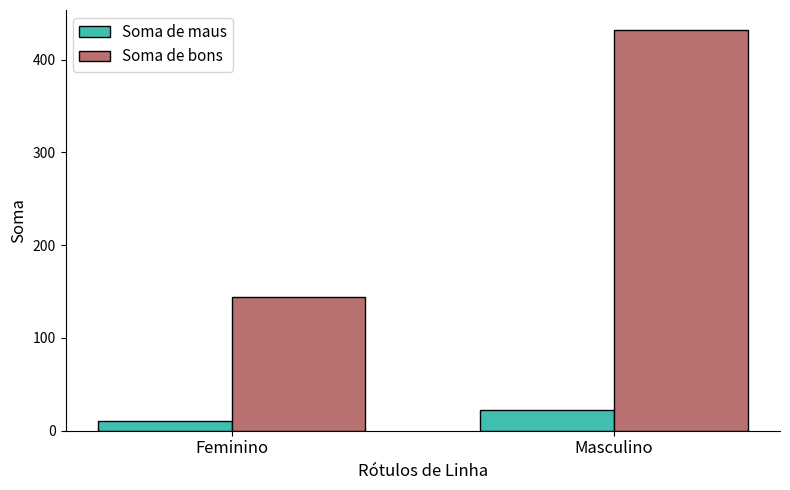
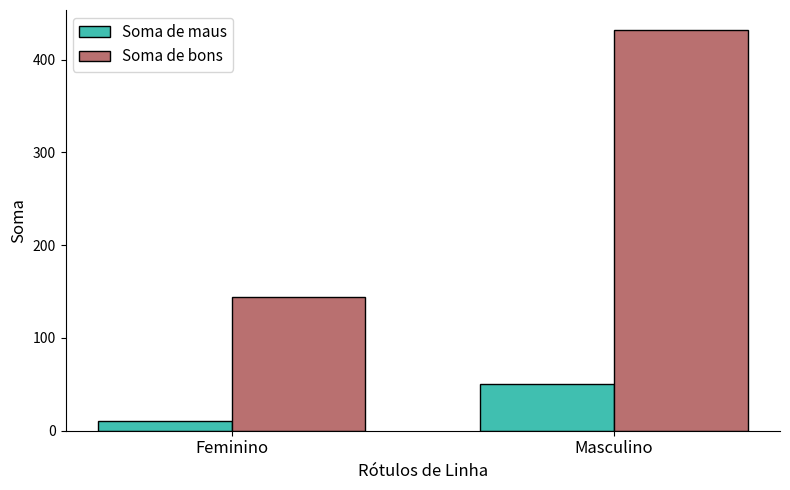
  {
    "Soma de maus": {
      "Feminino": 10,
-     "Masculino": 20
+     "Masculino": 50
    },
    "Soma de bons": {
      "Feminino": 140,
      "Masculino": 430
    }
  }
